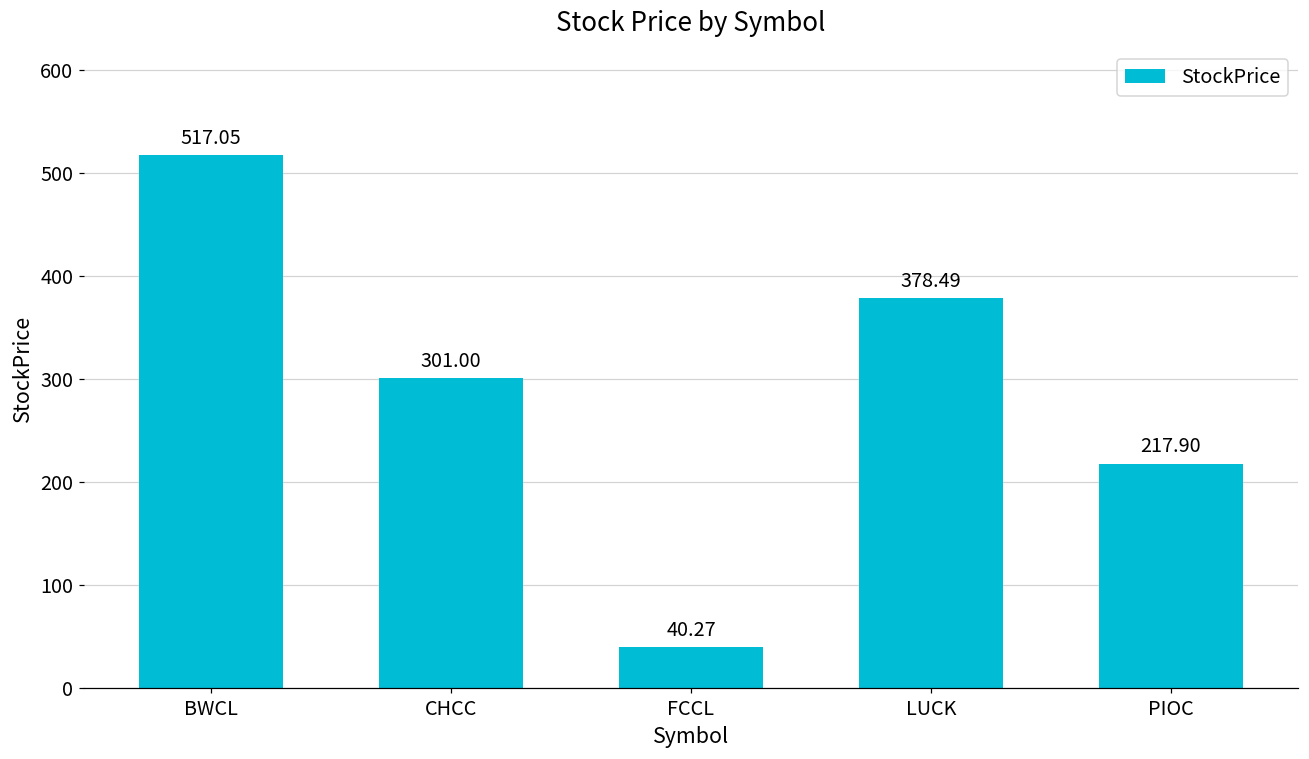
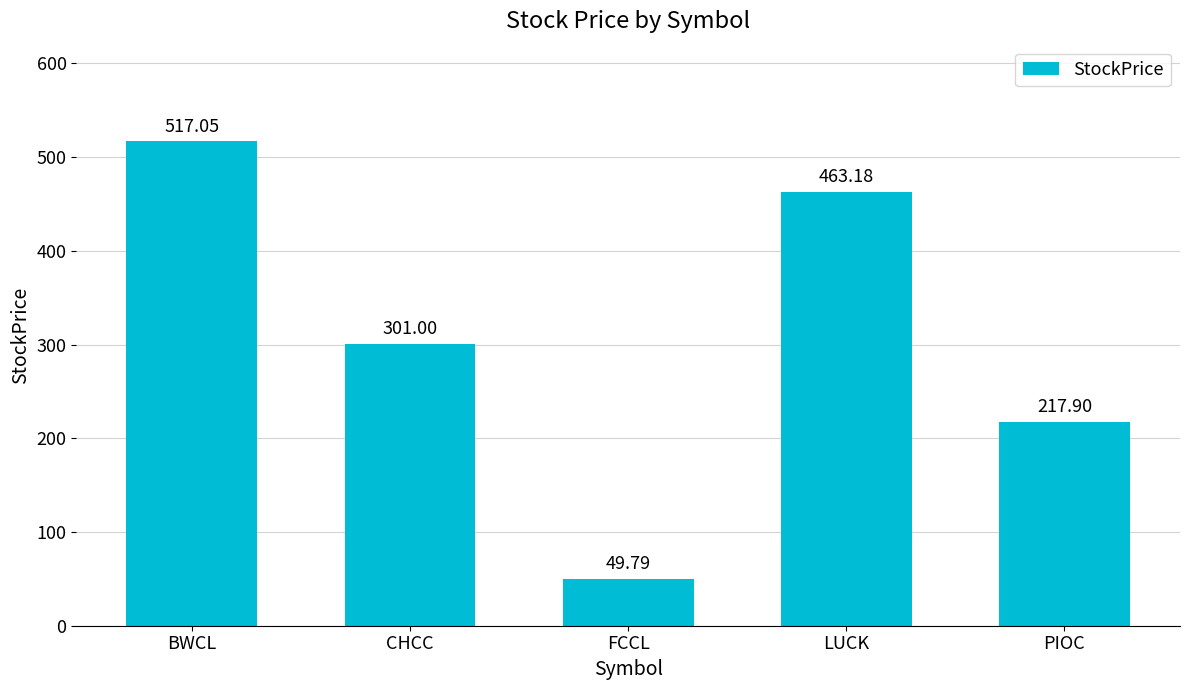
  {
    "BWCL": 517.05,
    "CHCC": 301.00,
-   "FCCL": 40.27,
-   "LUCK": 378.49,
+   "FCCL": 49.79,
+   "LUCK": 463.18,
    "PIOC": 217.90
  }
